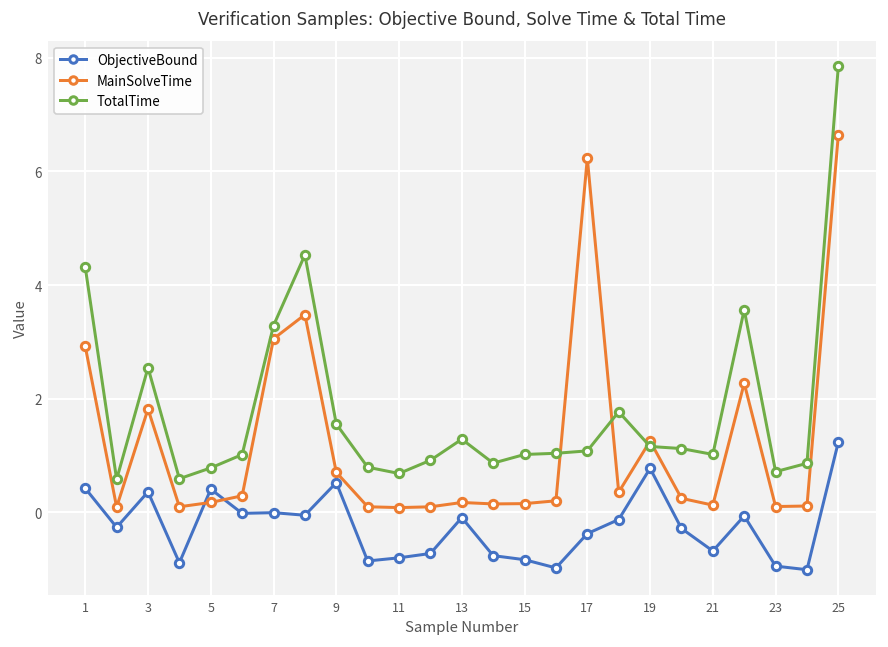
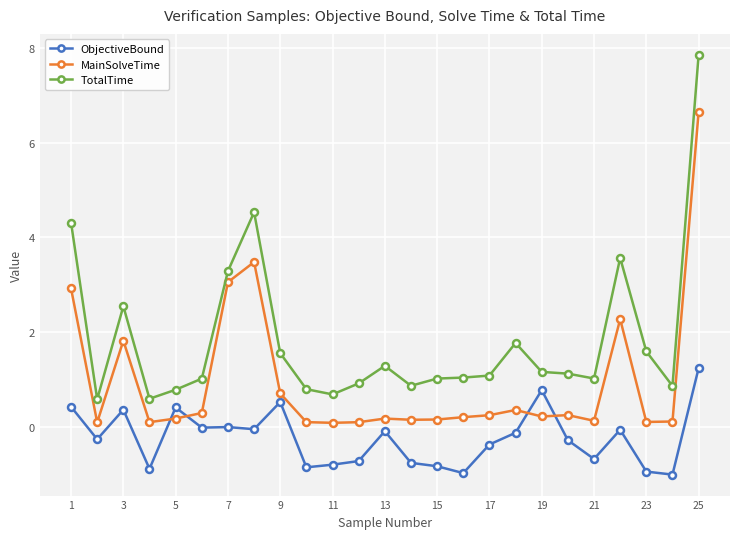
  {
    "ObjectiveBound": {
      "1": 0.4,
      "3": 0.4,
      "5": 0.4,
      "7": 0.0,
      "9": 0.5,
      "11": -0.8,
      "13": -0.1,
      "15": -0.8,
      "17": -0.4,
      "19": 0.8,
      "21": -0.7,
      "23": -0.9,
      "25": 1.2
    },
    "MainSolveTime": {
      "1": 2.9,
      "3": 1.8,
      "5": 0.2,
      "7": 3.1,
      "9": 0.7,
      "11": 0.1,
      "13": 0.2,
      "15": 0.2,
-     "17": 6.2,
-     "19": 1.3,
+     "17": 0.2,
+     "19": 0.2,
      "21": 0.1,
      "23": 0.1,
      "25": 6.6
    },
    "TotalTime": {
      "1": 4.3,
      "3": 2.5,
      "5": 0.8,
      "7": 3.3,
      "9": 1.6,
      "11": 0.7,
      "13": 1.3,
      "15": 1.0,
      "17": 1.1,
      "19": 1.2,
      "21": 1.0,
-     "23": 0.7,
+     "23": 1.6,
      "25": 7.9
    }
  }
